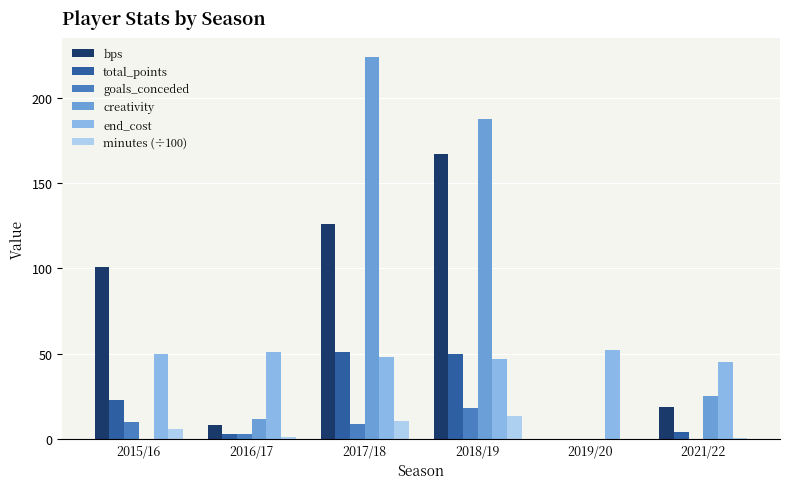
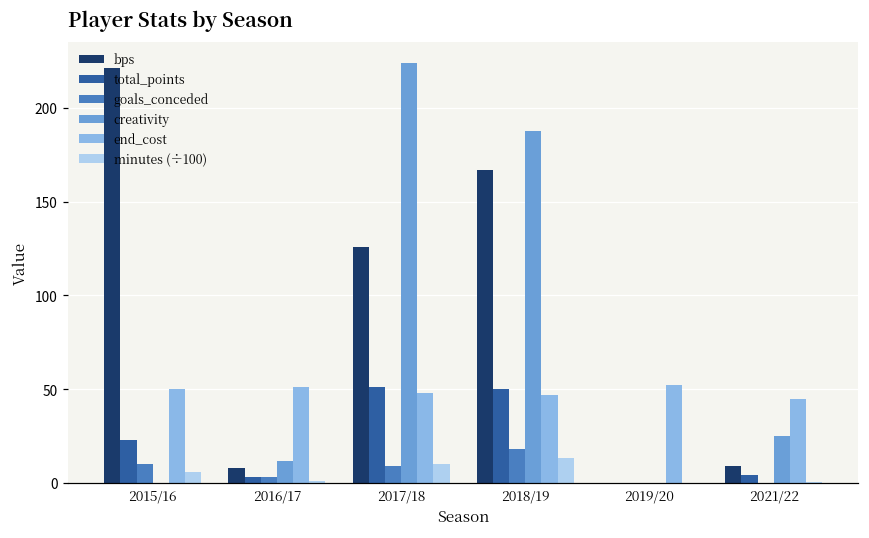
  {
    "bps": {
-     "2015/16": 101,
+     "2015/16": 221,
      "2016/17": 8,
      "2017/18": 126,
      "2018/19": 167,
      "2019/20": 0,
-     "2021/22": 19
+     "2021/22": 9
    }
  }
